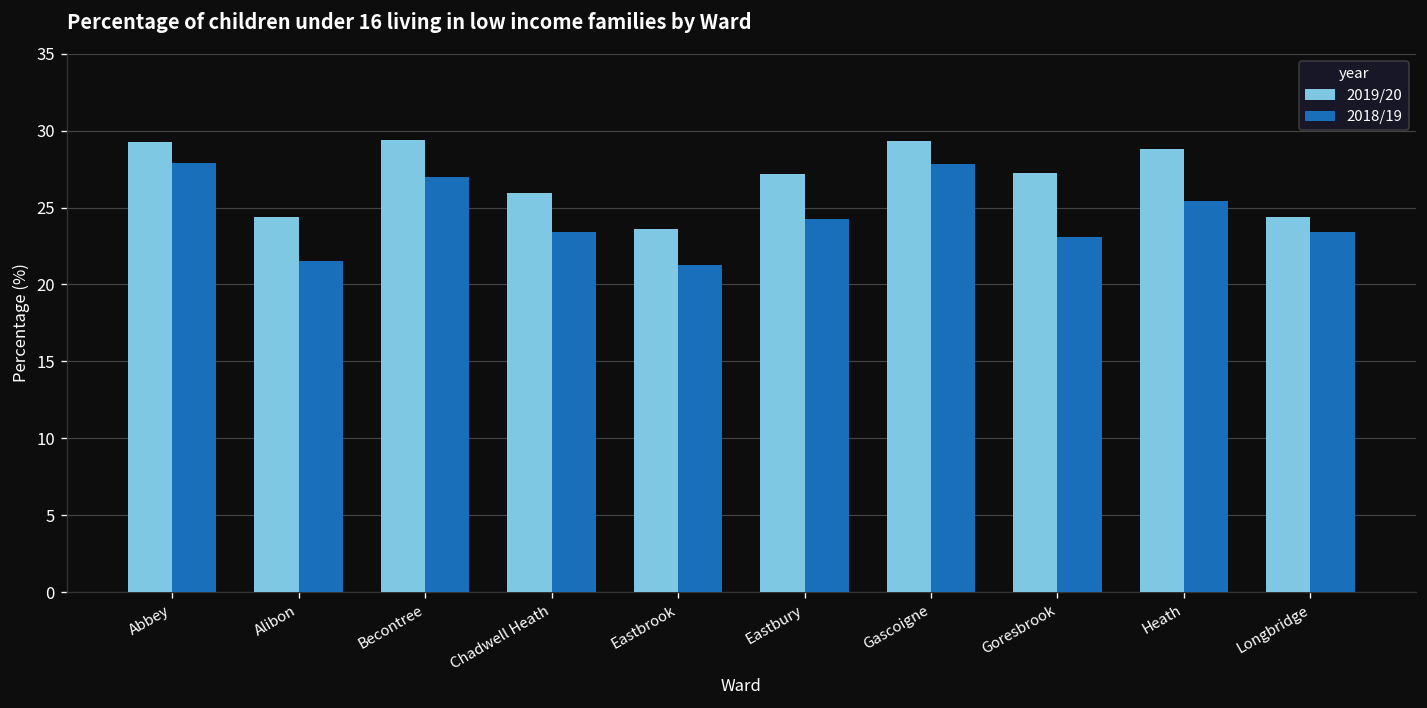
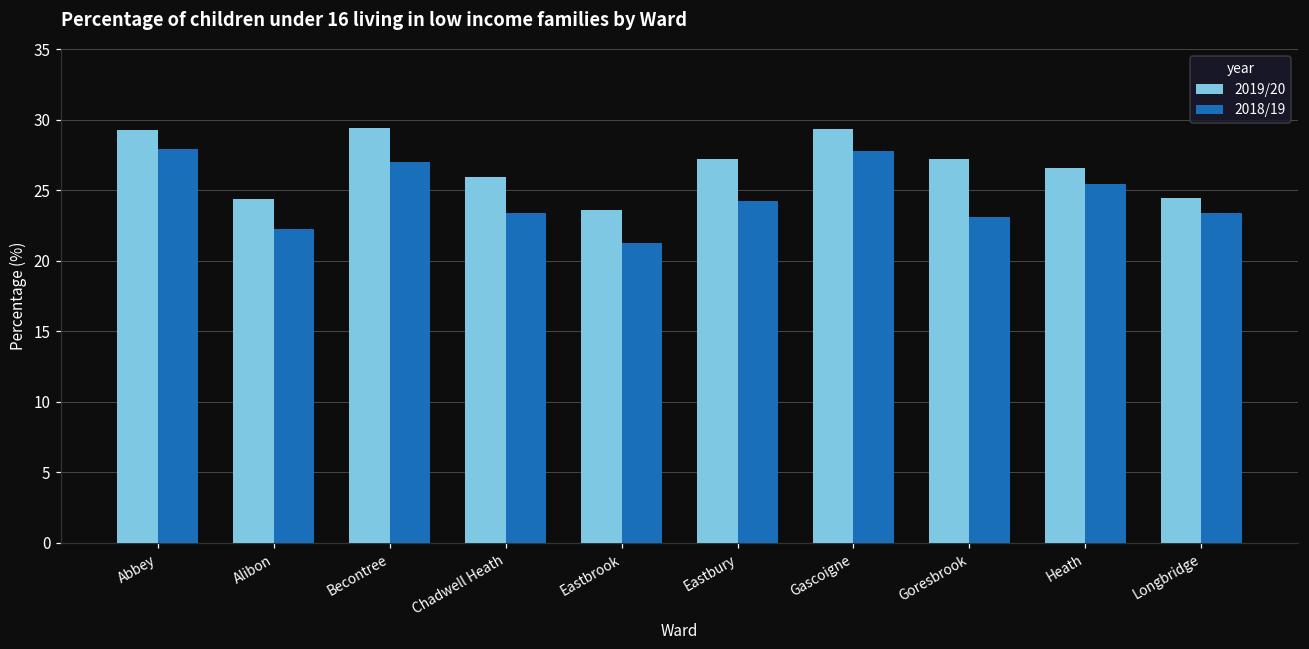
  {
    "2019/20": {
      "Abbey": 29.3,
      "Alibon": 24.4,
      "Becontree": 29.4,
      "Chadwell Heath": 26.0,
      "Eastbrook": 23.6,
      "Eastbury": 27.2,
      "Gascoigne": 29.3,
      "Goresbrook": 27.2,
-     "Heath": 28.8,
+     "Heath": 26.6,
      "Longbridge": 24.4
    },
    "2018/19": {
      "Abbey": 27.9,
-     "Alibon": 21.5,
+     "Alibon": 22.3,
      "Becontree": 27.0,
      "Chadwell Heath": 23.4,
      "Eastbrook": 21.3,
      "Eastbury": 24.3,
      "Gascoigne": 27.8,
      "Goresbrook": 23.1,
      "Heath": 25.5,
      "Longbridge": 23.4
    }
  }
